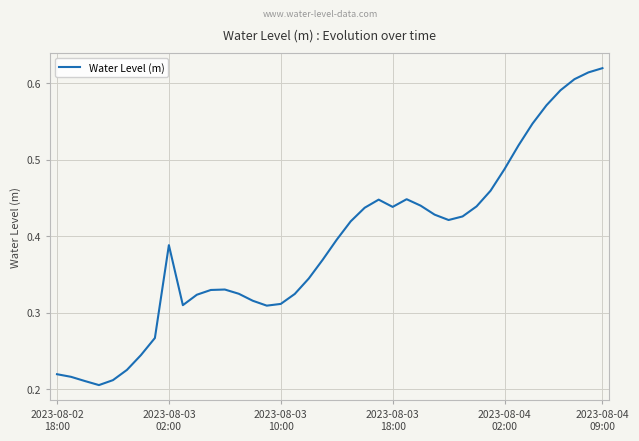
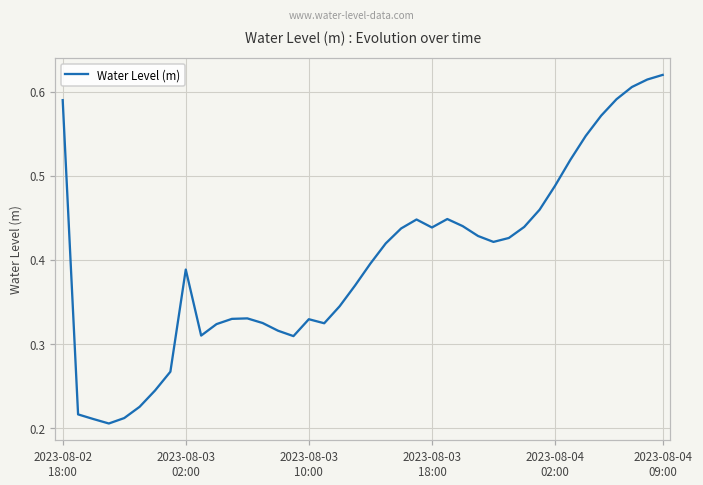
  {
-   "2023-08-02 18:00": 0.22,
+   "2023-08-02 18:00": 0.59,
    "2023-08-03 02:00": 0.39,
-   "2023-08-03 10:00": 0.31,
+   "2023-08-03 10:00": 0.33,
    "2023-08-03 18:00": 0.44,
    "2023-08-04 02:00": 0.49,
    "2023-08-04 09:00": 0.62
  }
